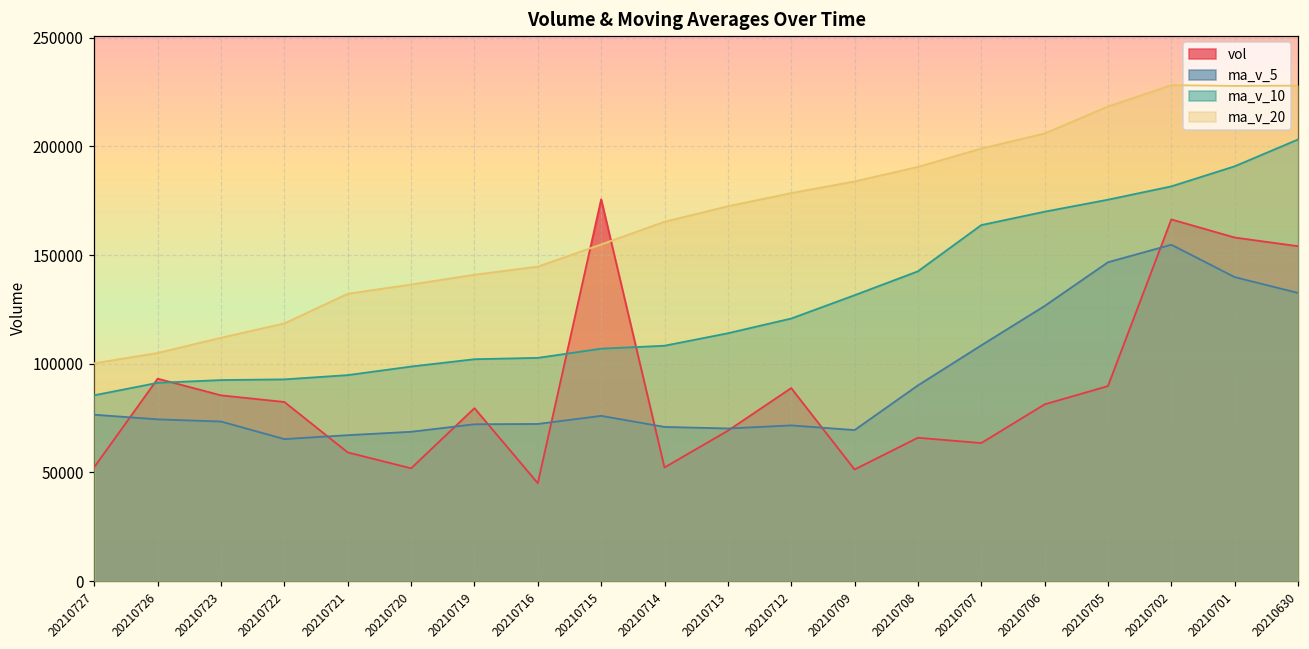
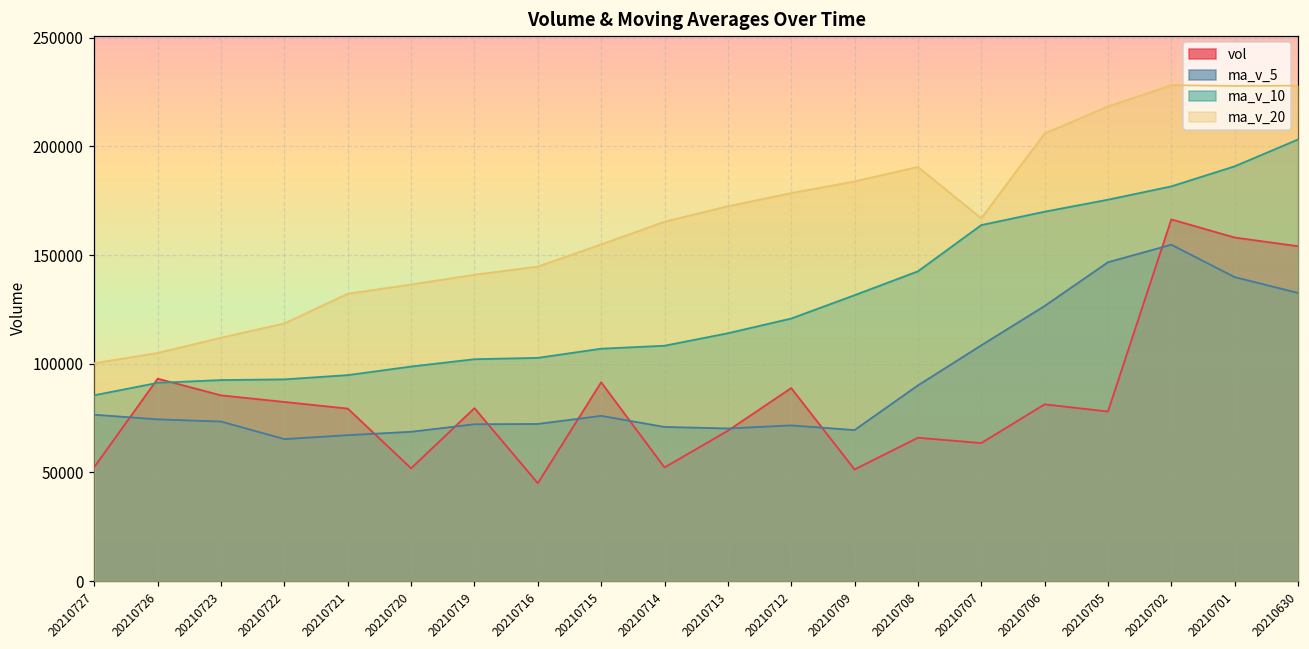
  {
    "vol": {
      "20210727": 52000,
      "20210726": 93000,
      "20210723": 85000,
      "20210722": 82000,
-     "20210721": 59000,
+     "20210721": 79000,
      "20210720": 52000,
      "20210719": 80000,
      "20210716": 45000,
-     "20210715": 176000,
+     "20210715": 91000,
      "20210714": 52000,
      "20210712": 89000,
      "20210709": 51000,
      "20210708": 66000,
      "20210707": 63000,
      "20210706": 81000,
-     "20210705": 90000,
+     "20210705": 78000,
      "20210702": 166000,
      "20210701": 158000,
      "20210630": 154000
    },
    "ma_v_20": {
      "20210727": 100000,
      "20210726": 105000,
      "20210723": 112000,
      "20210722": 119000,
      "20210721": 132000,
      "20210720": 136000,
      "20210719": 141000,
      "20210716": 145000,
      "20210715": 155000,
      "20210714": 165000,
      "20210713": 172000,
      "20210712": 179000,
      "20210709": 184000,
      "20210708": 191000,
-     "20210707": 199000,
+     "20210707": 167000,
      "20210706": 206000,
      "20210705": 218000,
      "20210702": 228000,
      "20210630": 228000
    }
  }
